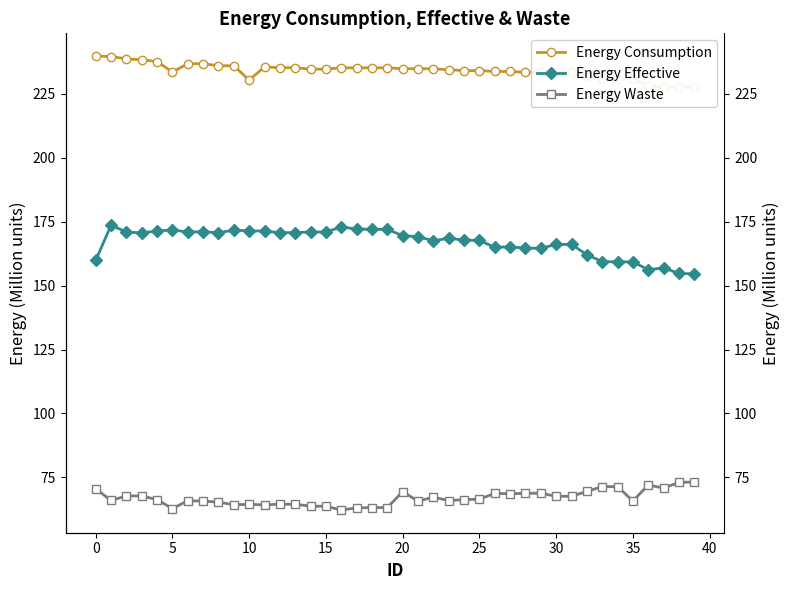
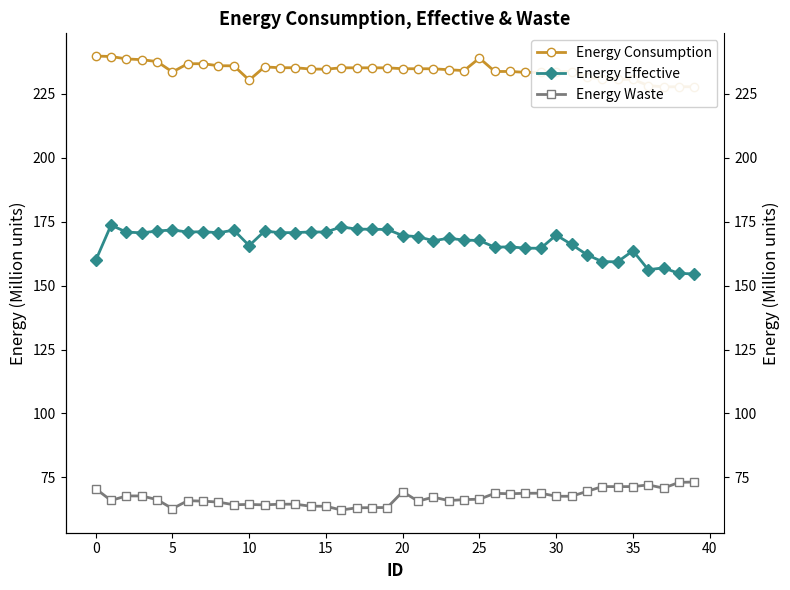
  {
    "Energy Consumption": {
      "0": 240,
      "5": 234,
      "10": 230,
      "15": 235,
      "20": 235,
-     "25": 234
+     "25": 239
    },
    "Energy Effective": {
      "0": 160,
      "5": 172,
-     "10": 171,
+     "10": 166,
      "15": 171,
      "20": 170,
      "25": 168,
-     "30": 166,
-     "35": 159
+     "30": 170,
+     "35": 164
    },
    "Energy Waste": {
      "0": 71,
      "5": 63,
      "10": 64,
      "15": 64,
      "20": 69,
      "25": 66,
      "30": 68,
-     "35": 66
+     "35": 71
    }
  }
